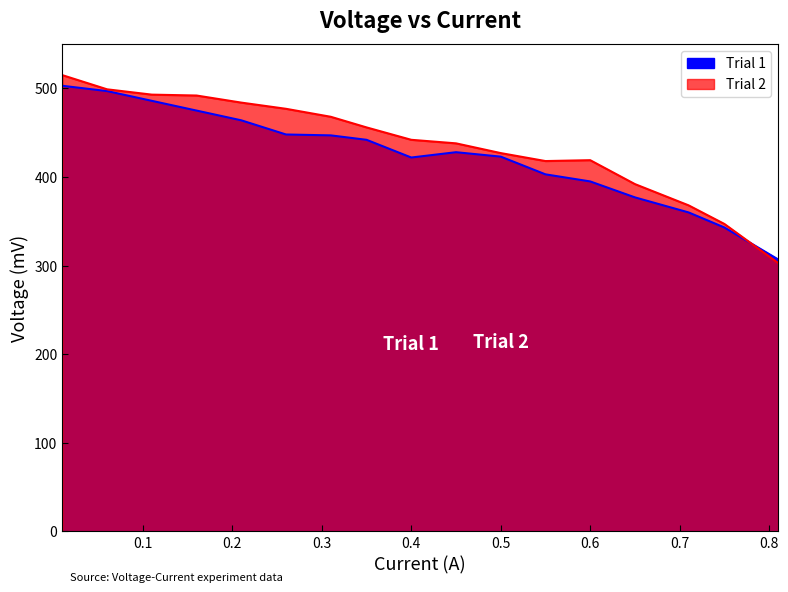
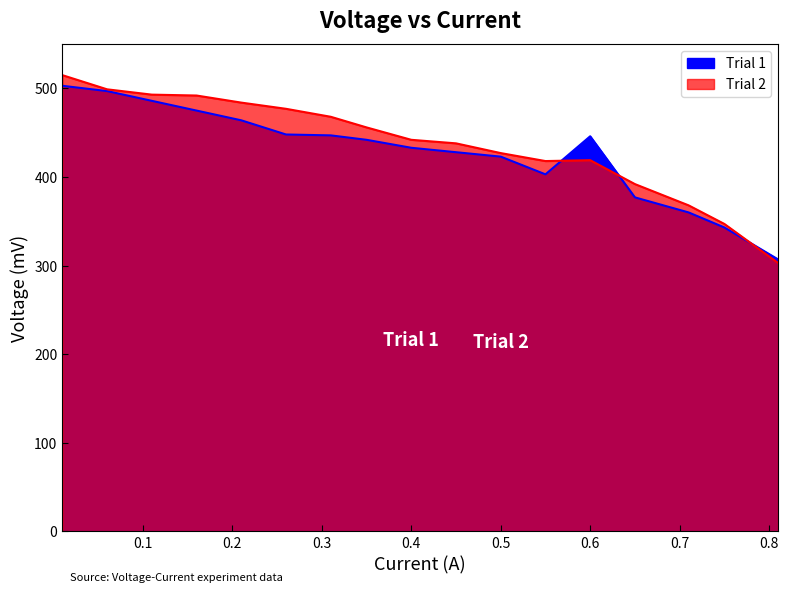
  {
    "Trial 1": {
-     "0.4": 420,
+     "0.4": 430,
      "0.5": 420,
-     "0.6": 400
+     "0.6": 450
    },
    "Trial 2": {
      "0.4": 440,
      "0.5": 430,
      "0.6": 420
    }
  }
